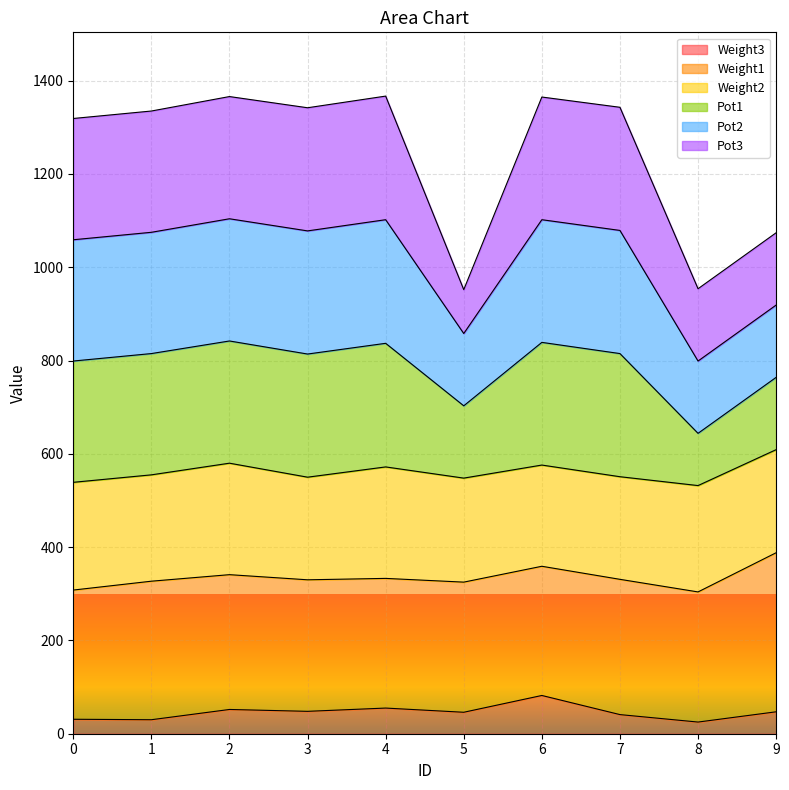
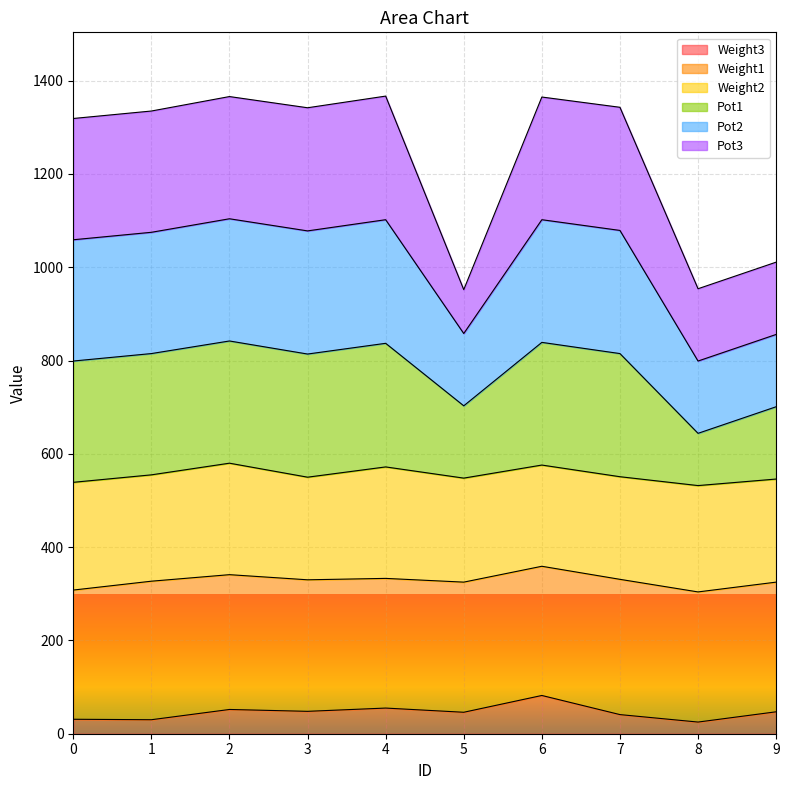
  {
    "Weight3": {
      "0": 30,
      "1": 30,
      "2": 50,
      "3": 50,
      "4": 60,
      "5": 50,
      "6": 80,
      "7": 40,
      "8": 30,
      "9": 50
    },
    "Weight1": {
      "0": 280,
      "1": 300,
      "2": 290,
      "3": 280,
      "4": 280,
      "5": 280,
      "6": 280,
      "7": 290,
      "8": 280,
-     "9": 340
+     "9": 280
    },
    "Weight2": {
      "0": 230,
      "1": 230,
      "2": 240,
      "3": 220,
      "4": 240,
      "5": 220,
      "6": 220,
      "7": 220,
      "8": 230,
      "9": 220
    },
    "Pot1": {
      "0": 260,
      "1": 260,
      "2": 260,
      "3": 260,
      "4": 270,
      "5": 160,
      "6": 260,
      "7": 260,
      "8": 110,
      "9": 160
    },
    "Pot2": {
      "0": 260,
      "1": 260,
      "2": 260,
      "3": 260,
      "4": 270,
      "5": 160,
      "6": 260,
      "7": 260,
      "8": 160,
      "9": 160
    },
    "Pot3": {
      "0": 260,
      "1": 260,
      "2": 260,
      "3": 260,
      "4": 270,
      "5": 90,
      "6": 260,
      "7": 260,
      "8": 160,
      "9": 160
    }
  }
